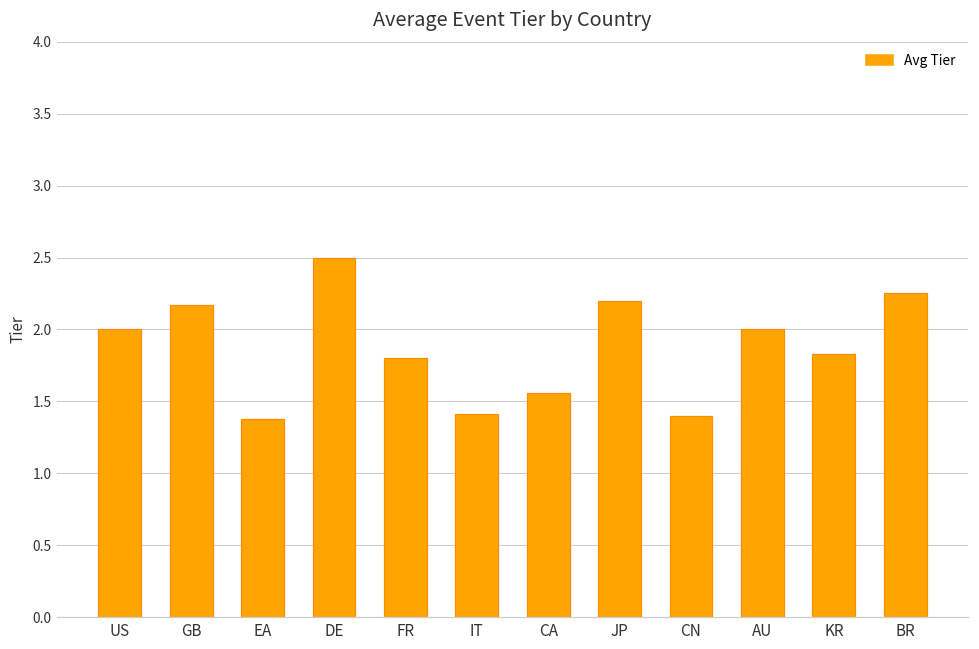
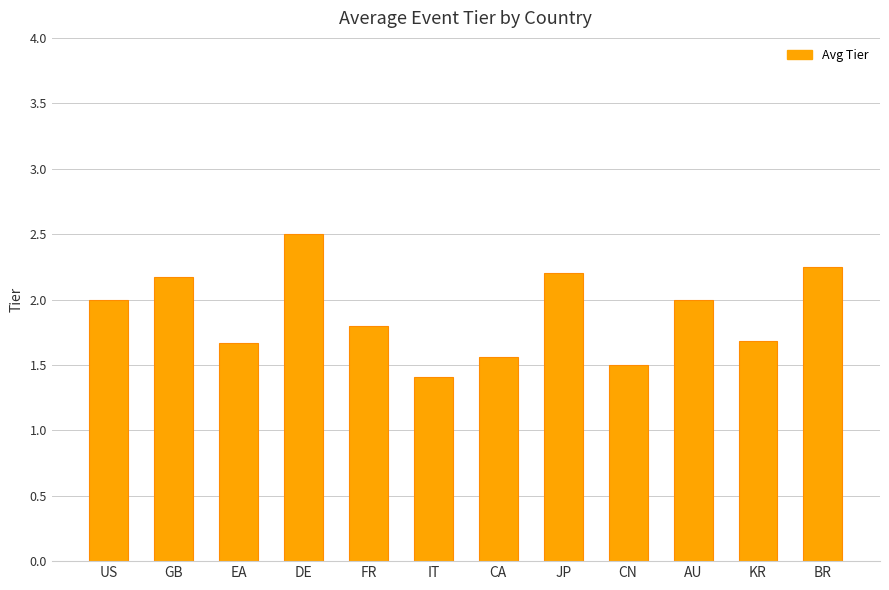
  {
    "US": 2.00,
    "GB": 2.17,
-   "EA": 1.38,
+   "EA": 1.67,
    "DE": 2.50,
    "FR": 1.80,
    "IT": 1.41,
    "CA": 1.56,
    "JP": 2.20,
-   "CN": 1.4,
+   "CN": 1.5,
    "AU": 2.00,
-   "KR": 1.83,
+   "KR": 1.68,
    "BR": 2.25
  }
